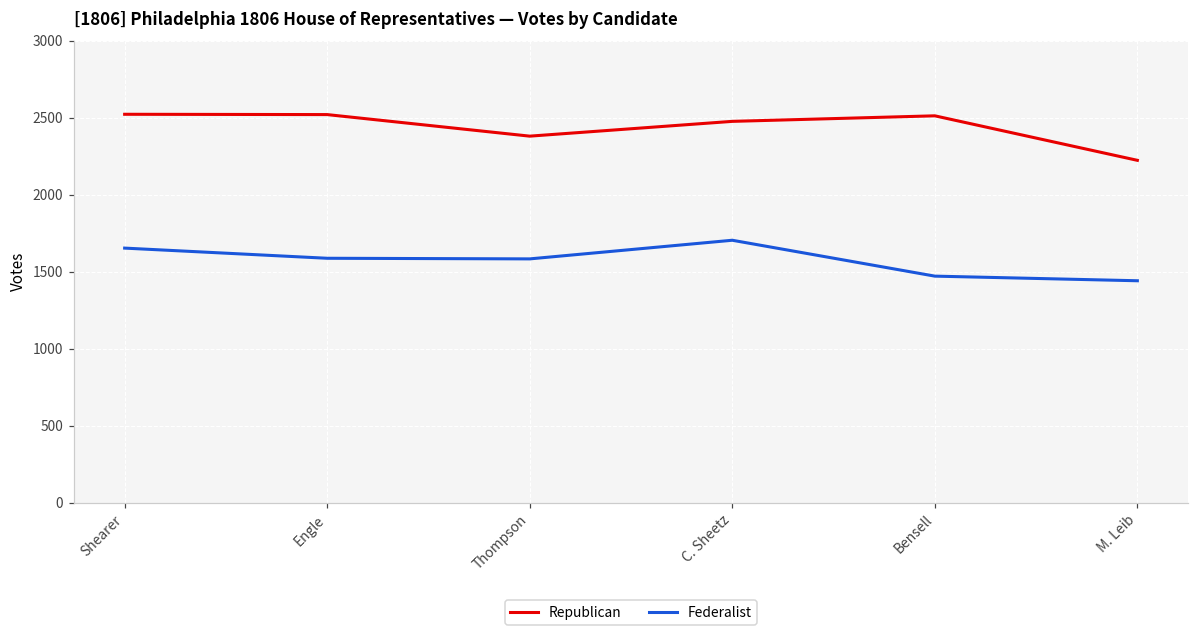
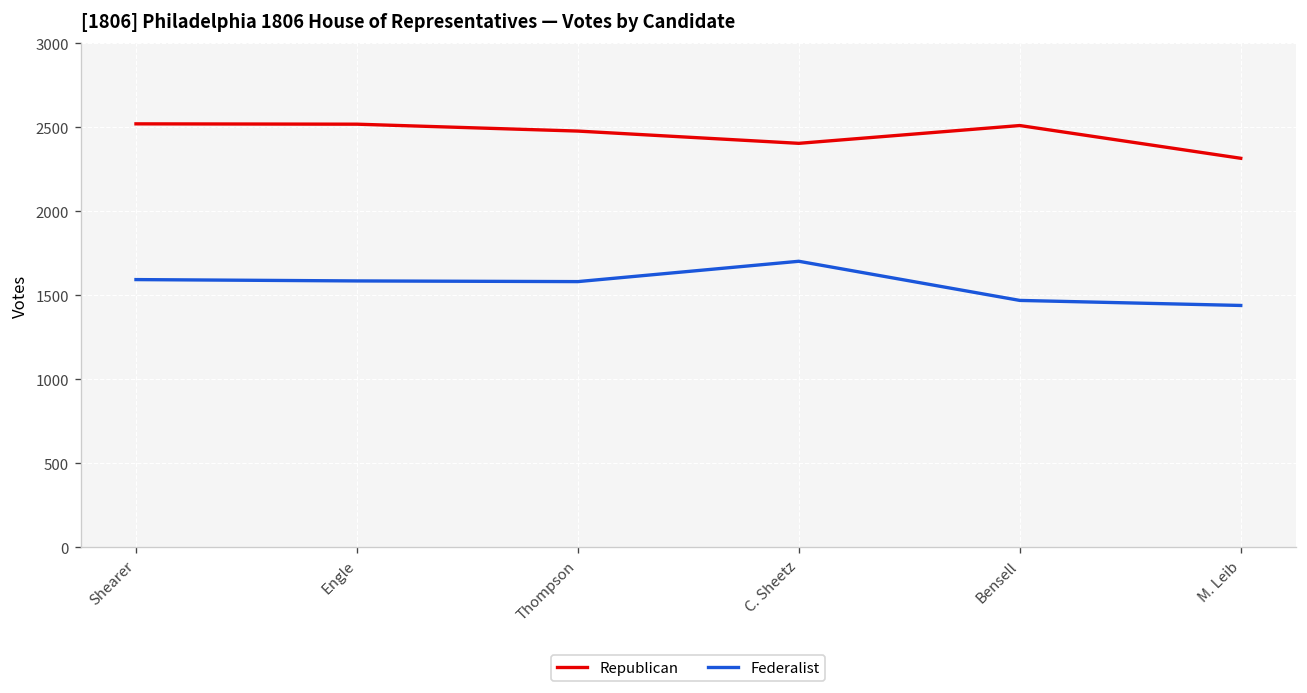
  {
    "Republican": {
      "Shearer": 2520,
      "Engle": 2520,
-     "Thompson": 2380,
-     "C. Sheetz": 2480,
+     "Thompson": 2480,
+     "C. Sheetz": 2410,
      "Bensell": 2510,
-     "M. Leib": 2220
+     "M. Leib": 2320
    },
    "Federalist": {
-     "Shearer": 1650,
+     "Shearer": 1590,
      "Engle": 1590,
      "Thompson": 1580,
      "C. Sheetz": 1700,
      "Bensell": 1470,
      "M. Leib": 1440
    }
  }
